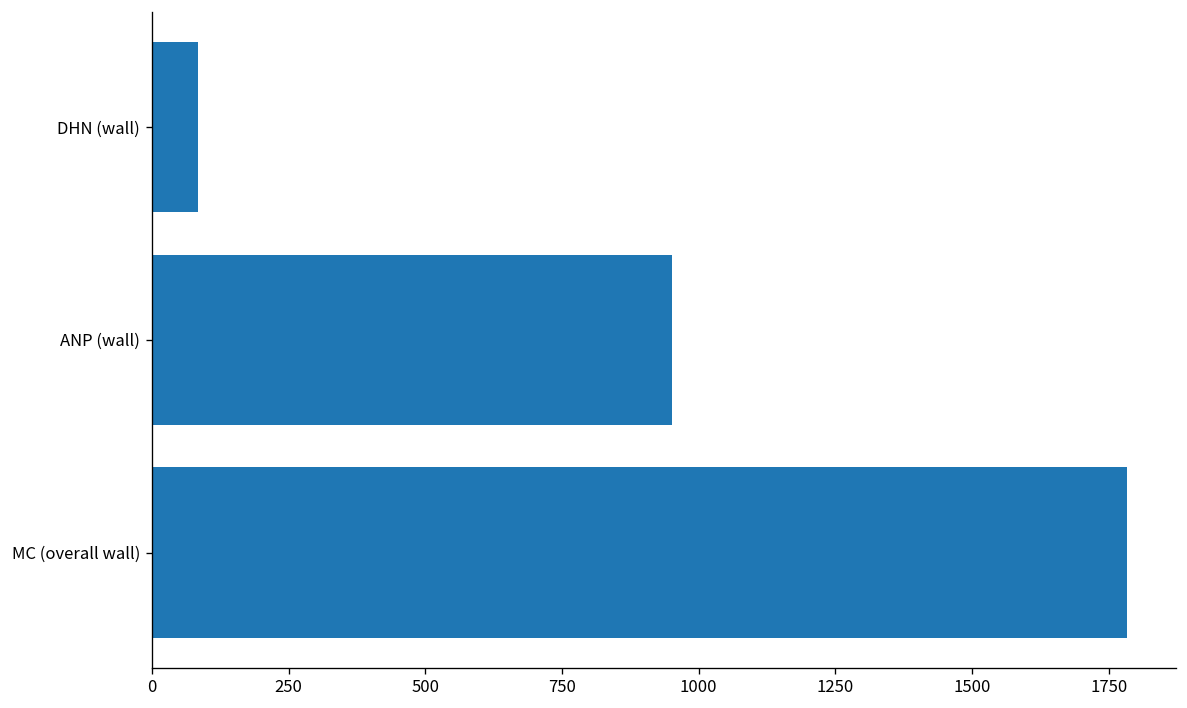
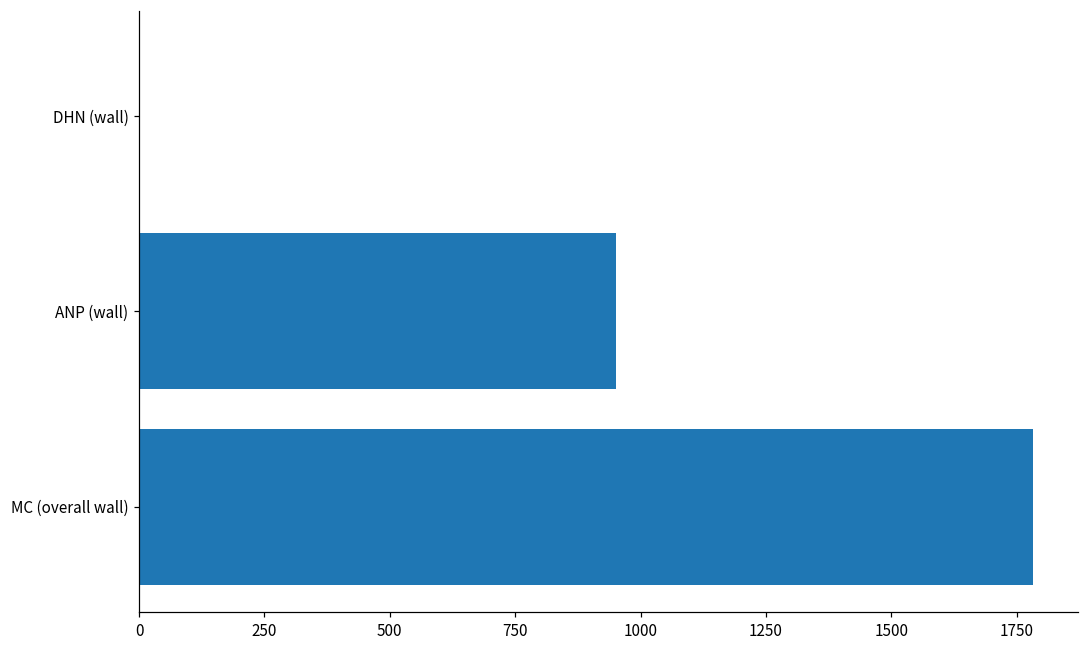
  {
-   "DHN (wall)": 90,
+   "DHN (wall)": 0,
    "ANP (wall)": 950,
    "MC (overall wall)": 1780
  }
